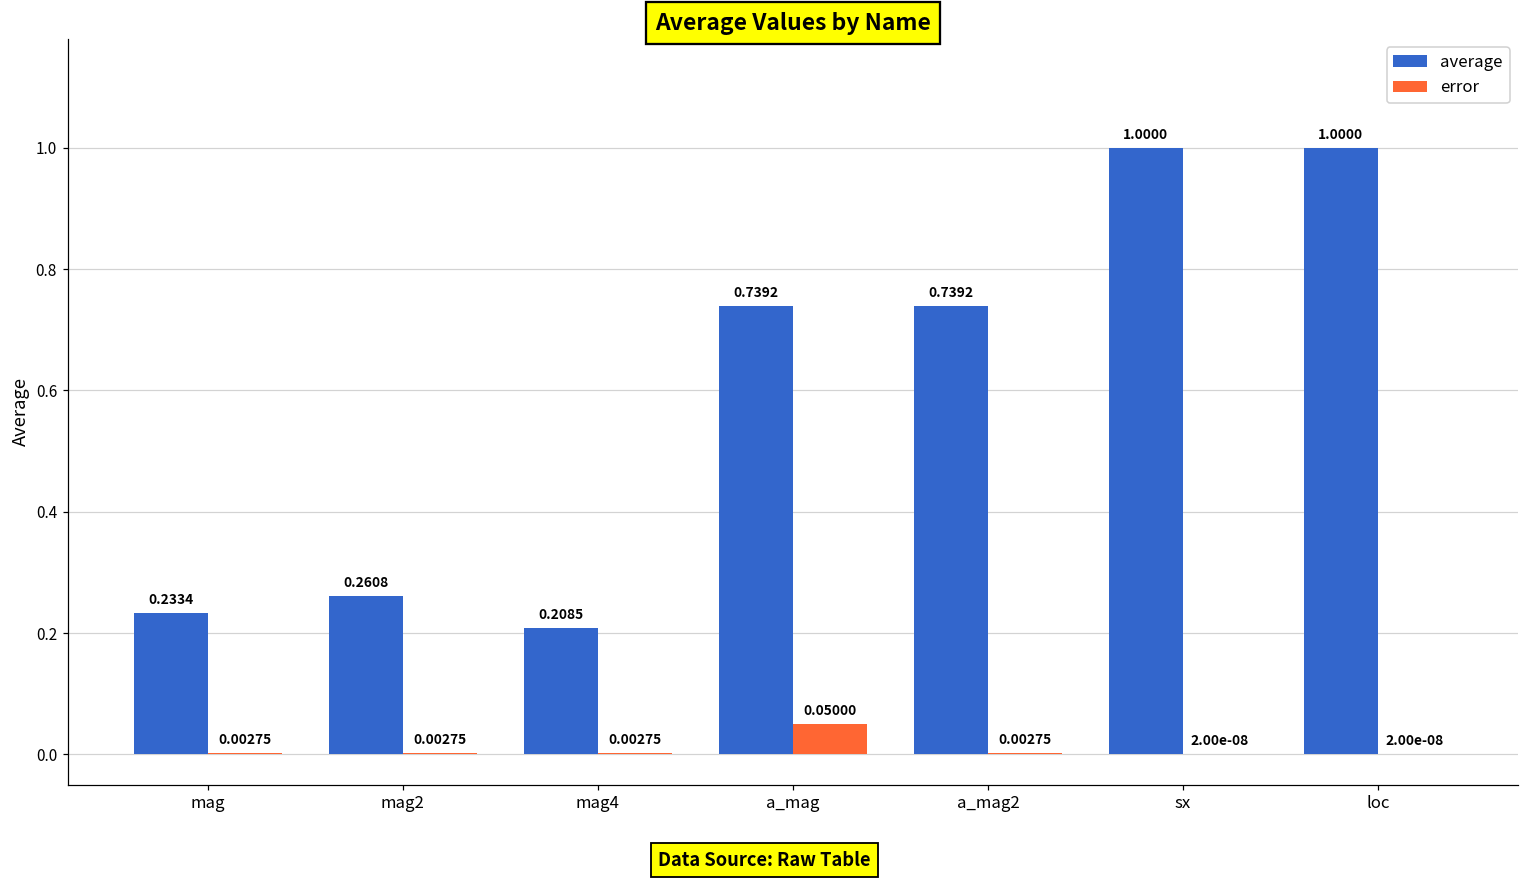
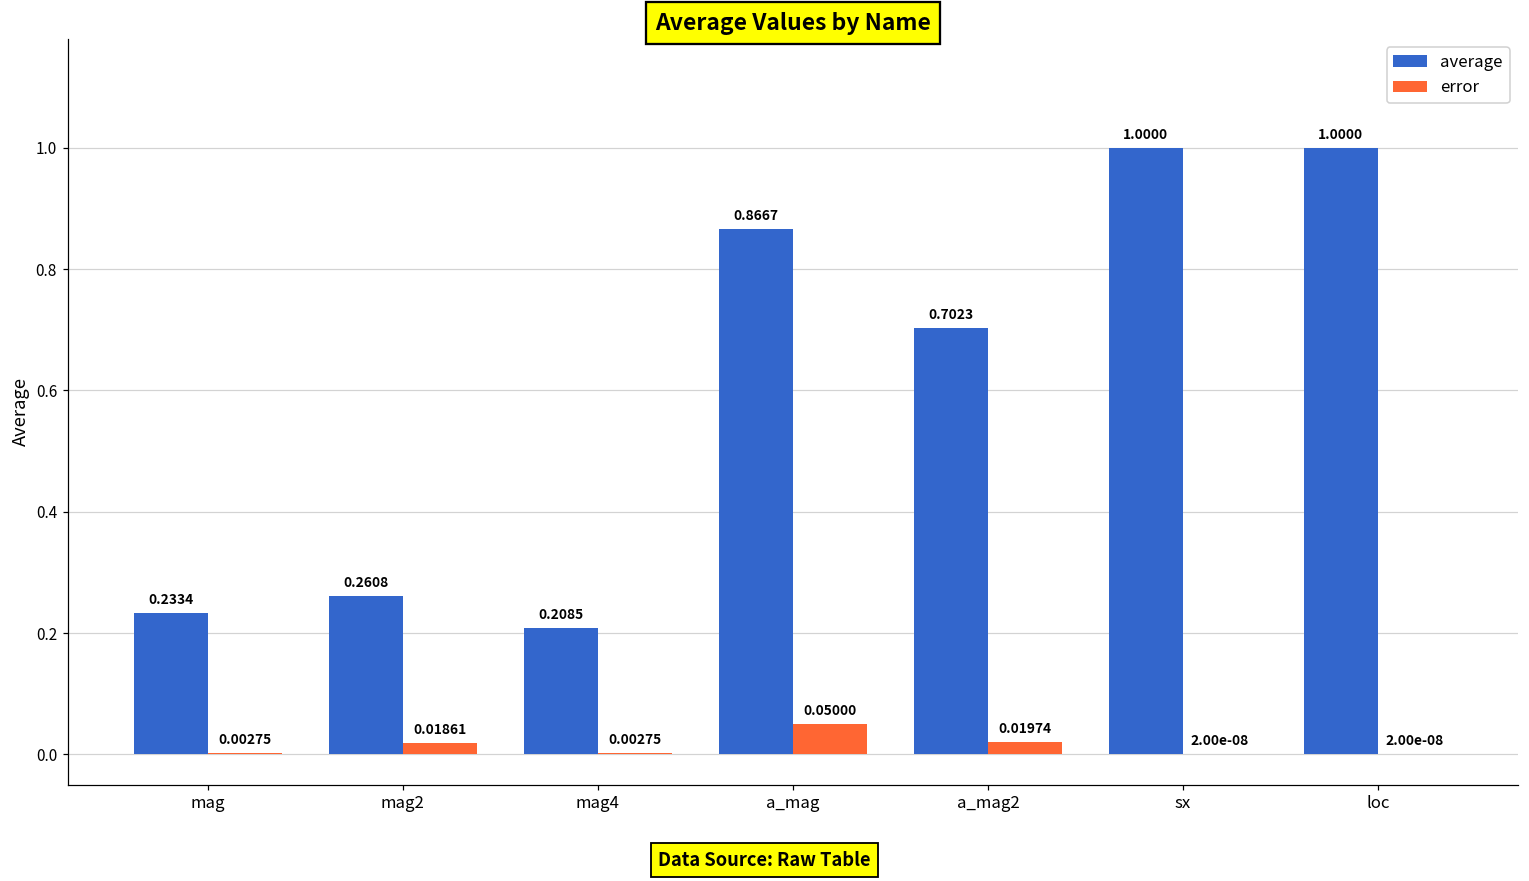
  {
    "average": {
      "mag": "0.2334",
      "mag2": "0.2608",
      "mag4": "0.2085",
-     "a_mag": "0.7392",
-     "a_mag2": "0.7392",
+     "a_mag": "0.8667",
+     "a_mag2": "0.7023",
      "sx": "1.0000",
      "loc": "1.0000"
    },
    "error": {
      "mag": "0.00275",
-     "mag2": "0.00275",
+     "mag2": "0.01861",
      "mag4": "0.00275",
      "a_mag": "0.05000",
-     "a_mag2": "0.00275",
+     "a_mag2": "0.01974",
      "sx": "2.00e-08",
      "loc": "2.00e-08"
    }
  }
